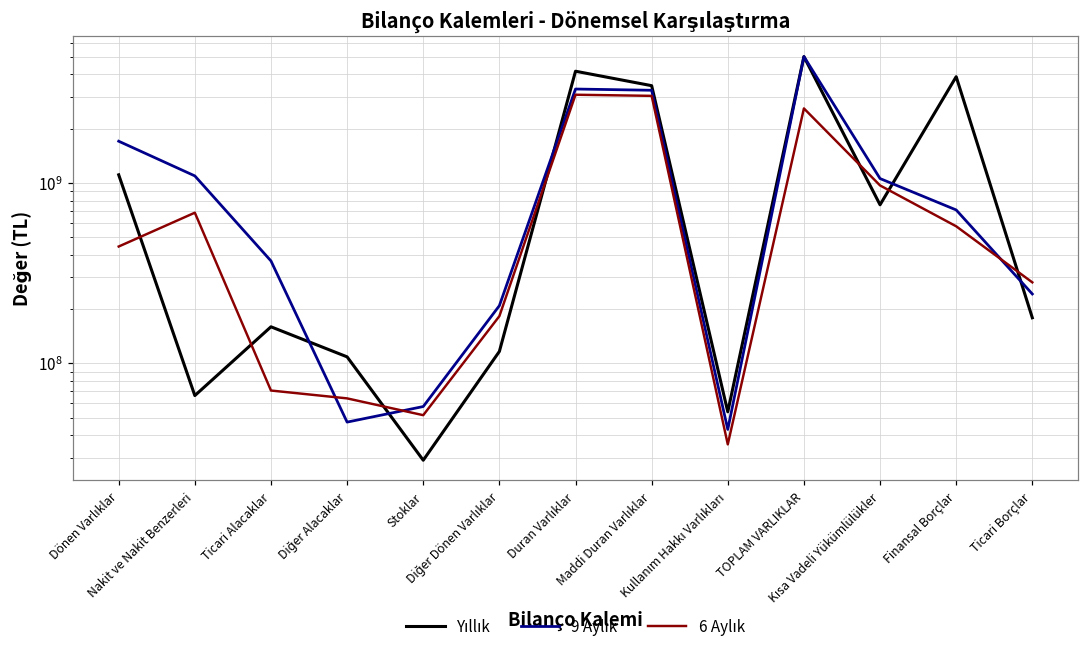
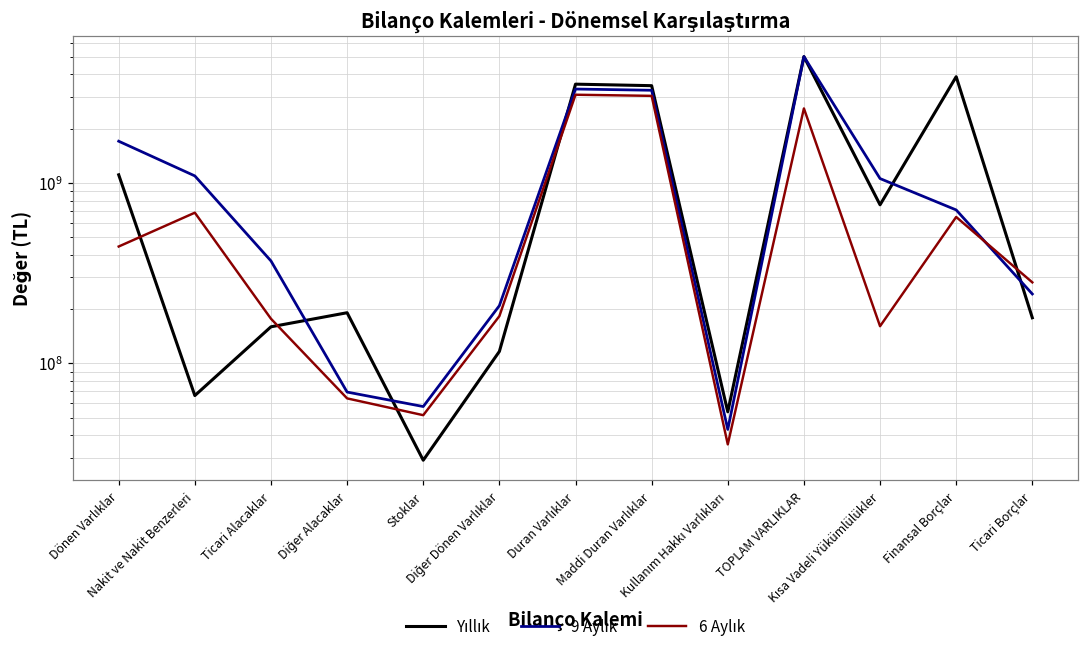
  {
    "Yıllık": {
      "Dönen Varlıklar": 1100000000,
      "Nakit ve Nakit Benzerleri": 66000000,
      "Ticari Alacaklar": 160000000,
-     "Diğer Alacaklar": 110000000,
+     "Diğer Alacaklar": 190000000,
      "Stoklar": 29000000,
      "Diğer Dönen Varlıklar": 120000000,
-     "Duran Varlıklar": 4200000000,
+     "Duran Varlıklar": 3500000000,
      "Maddi Duran Varlıklar": 3500000000,
      "Kullanım Hakkı Varlıkları": 54000000,
      "Kısa Vadeli Yükümlülükler": 800000000,
      "Finansal Borçlar": 3900000000,
      "Ticari Borçlar": 180000000
    },
    "9 Aylık": {
      "Dönen Varlıklar": 1700000000,
      "Nakit ve Nakit Benzerleri": 1100000000,
      "Ticari Alacaklar": 370000000,
-     "Diğer Alacaklar": 47000000,
+     "Diğer Alacaklar": 69000000,
      "Stoklar": 58000000,
      "Diğer Dönen Varlıklar": 210000000,
      "Duran Varlıklar": 3300000000,
      "Maddi Duran Varlıklar": 3300000000,
      "Kullanım Hakkı Varlıkları": 43000000,
      "Kısa Vadeli Yükümlülükler": 1100000000,
      "Finansal Borçlar": 710000000,
      "Ticari Borçlar": 240000000
    },
    "6 Aylık": {
      "Dönen Varlıklar": 440000000,
      "Nakit ve Nakit Benzerleri": 690000000,
-     "Ticari Alacaklar": 71000000,
+     "Ticari Alacaklar": 180000000,
      "Diğer Alacaklar": 64000000,
      "Stoklar": 52000000,
      "Diğer Dönen Varlıklar": 180000000,
      "Duran Varlıklar": 3100000000,
      "Maddi Duran Varlıklar": 3000000000,
      "Kullanım Hakkı Varlıkları": 36000000,
      "TOPLAM VARLIKLAR": 2600000000,
-     "Kısa Vadeli Yükümlülükler": 1000000000,
-     "Finansal Borçlar": 580000000,
+     "Kısa Vadeli Yükümlülükler": 160000000,
+     "Finansal Borçlar": 650000000,
      "Ticari Borçlar": 280000000
    }
  }
